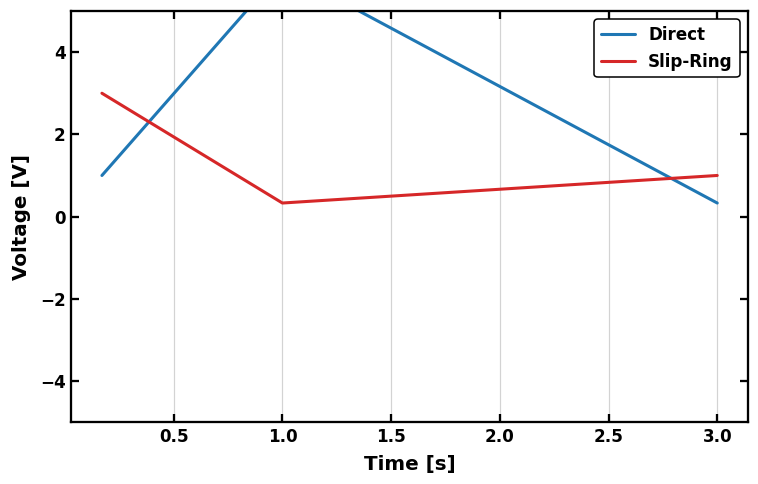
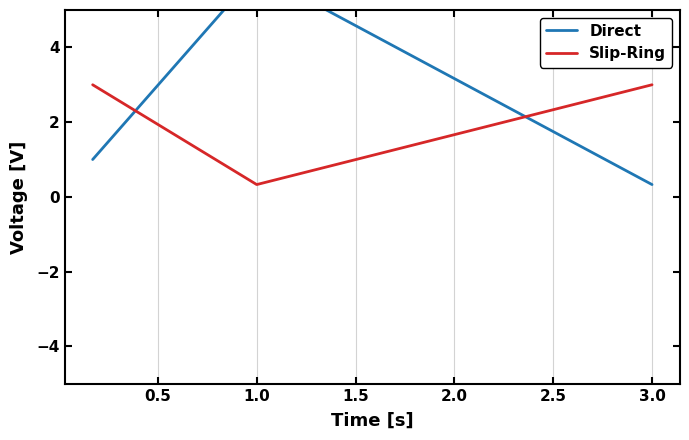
  {
    "Direct": {
      "3.0": 0.3
    },
    "Slip-Ring": {
      "1.0": 0.3,
-     "3.0": 1
+     "3.0": 3
    }
  }
